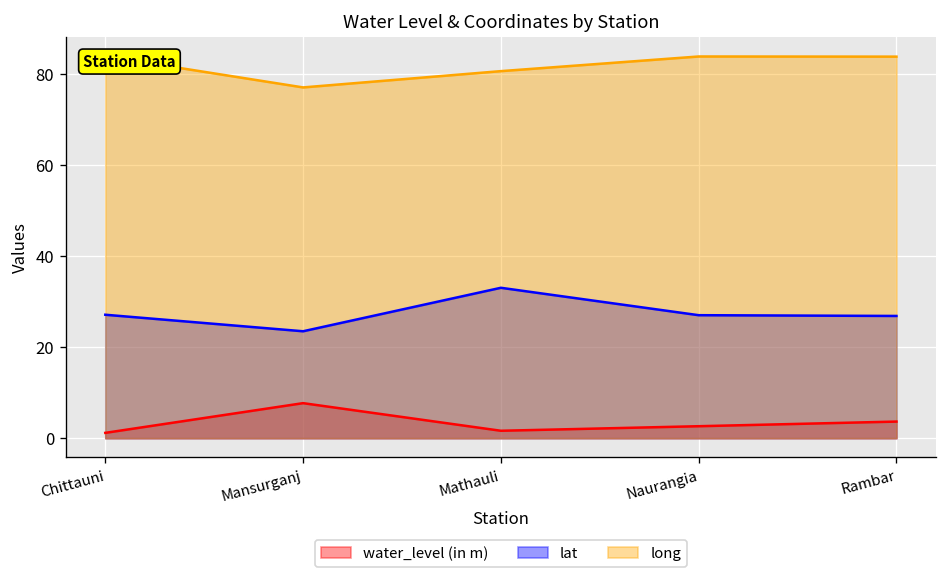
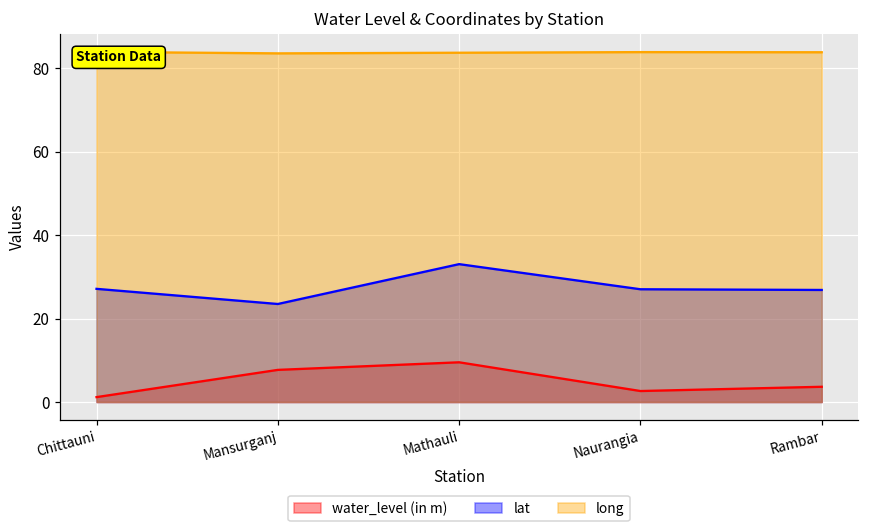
  {
    "water_level (in m)": {
      "Chittauni": 1,
      "Mansurganj": 8,
-     "Mathauli": 2,
+     "Mathauli": 10,
      "Naurangia": 3,
      "Rambar": 4
    },
    "lat": {
      "Chittauni": 27,
      "Mansurganj": 24,
      "Mathauli": 33,
      "Naurangia": 27,
      "Rambar": 27
    },
    "long": {
-     "Mansurganj": 77,
-     "Mathauli": 81,
+     "Mansurganj": 84,
+     "Mathauli": 84,
      "Naurangia": 84,
      "Rambar": 84
    }
  }
